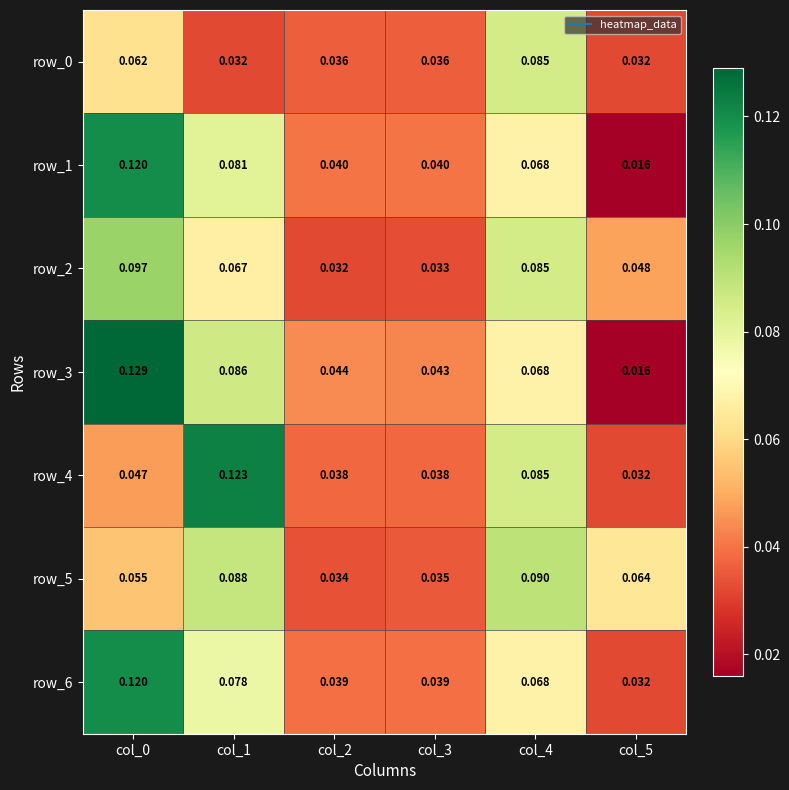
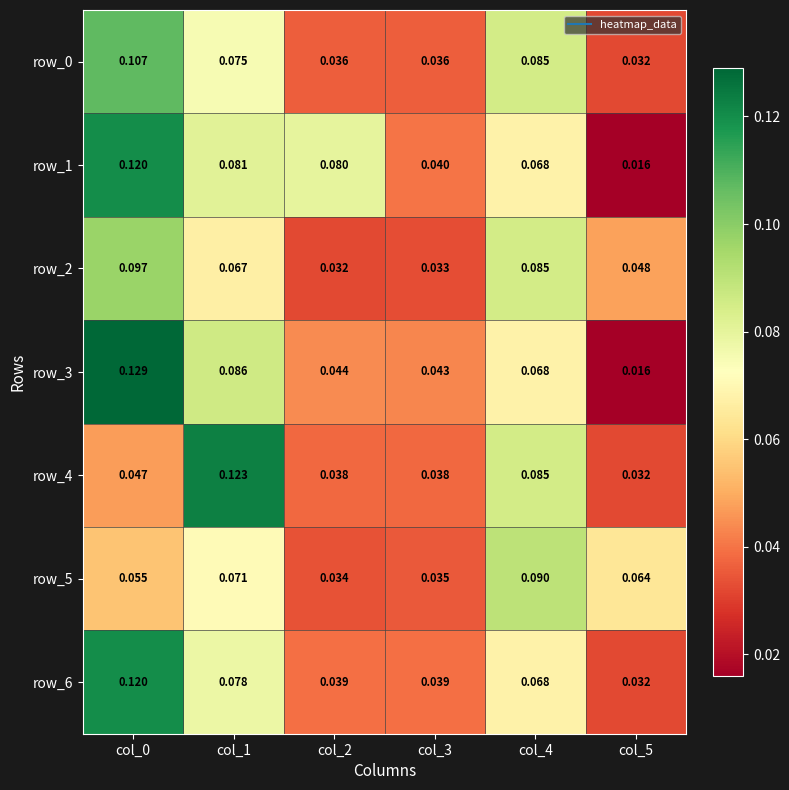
  {
    "row_0": {
-     "col_0": 0.062,
-     "col_1": 0.032,
+     "col_0": 0.107,
+     "col_1": 0.075,
      "col_2": 0.036,
      "col_3": 0.036,
      "col_4": 0.085,
      "col_5": 0.032
    },
    "row_1": {
      "col_0": 0.120,
      "col_1": 0.081,
-     "col_2": 0.040,
+     "col_2": 0.080,
      "col_3": 0.040,
      "col_4": 0.068,
      "col_5": 0.016
    },
    "row_2": {
      "col_0": 0.097,
      "col_1": 0.067,
      "col_2": 0.032,
      "col_3": 0.033,
      "col_4": 0.085,
      "col_5": 0.048
    },
    "row_3": {
      "col_0": 0.129,
      "col_1": 0.086,
      "col_2": 0.044,
      "col_3": 0.043,
      "col_4": 0.068,
      "col_5": 0.016
    },
    "row_4": {
      "col_0": 0.047,
      "col_1": 0.123,
      "col_2": 0.038,
      "col_3": 0.038,
      "col_4": 0.085,
      "col_5": 0.032
    },
    "row_5": {
      "col_0": 0.055,
-     "col_1": 0.088,
+     "col_1": 0.071,
      "col_2": 0.034,
      "col_3": 0.035,
      "col_4": 0.090,
      "col_5": 0.064
    },
    "row_6": {
      "col_0": 0.120,
      "col_1": 0.078,
      "col_2": 0.039,
      "col_3": 0.039,
      "col_4": 0.068,
      "col_5": 0.032
    }
  }
